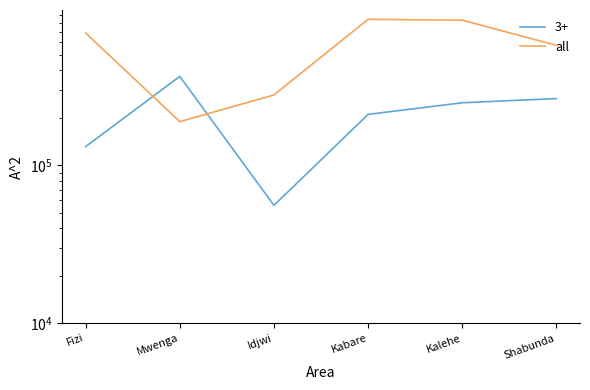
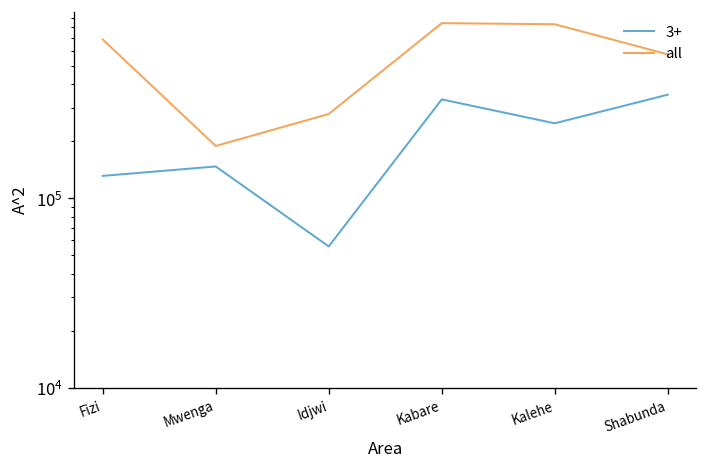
  {
    "3+": {
      "Fizi": 130000,
-     "Mwenga": 370000,
+     "Mwenga": 150000,
      "Idjwi": 56000,
-     "Kabare": 210000,
+     "Kabare": 330000,
      "Kalehe": 250000,
-     "Shabunda": 260000
+     "Shabunda": 350000
    },
    "all": {
      "Fizi": 700000,
      "Mwenga": 190000,
      "Idjwi": 280000,
      "Kabare": 800000,
      "Kalehe": 800000,
      "Shabunda": 580000
    }
  }
